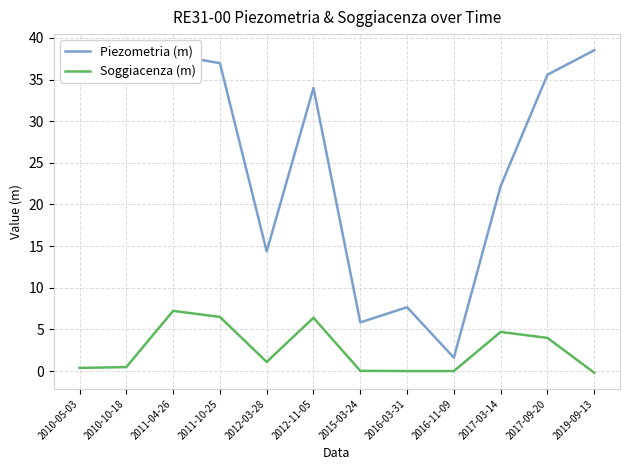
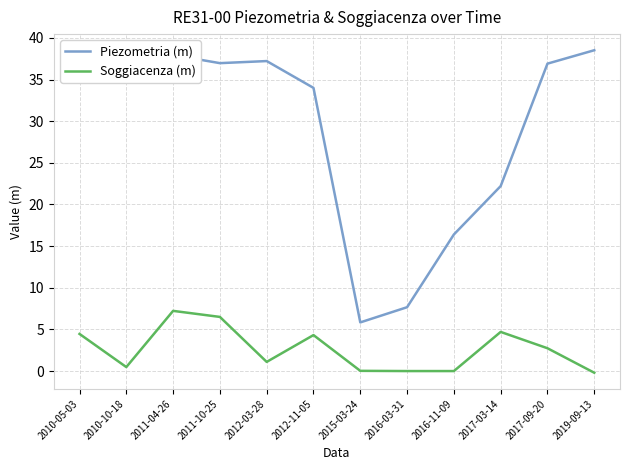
  {
    "Piezometria (m)": {
      "2011-10-25": 37,
-     "2012-03-28": 14,
+     "2012-03-28": 37,
      "2012-11-05": 34,
      "2015-03-24": 6,
      "2016-03-31": 8,
-     "2016-11-09": 2,
+     "2016-11-09": 16,
      "2017-03-14": 22,
-     "2017-09-20": 36,
+     "2017-09-20": 37,
      "2019-09-13": 39
    },
    "Soggiacenza (m)": {
-     "2010-05-03": 0,
+     "2010-05-03": 4,
      "2010-10-18": 0,
      "2011-04-26": 7,
      "2011-10-25": 7,
      "2012-03-28": 1,
-     "2012-11-05": 6,
+     "2012-11-05": 4,
      "2015-03-24": 0,
      "2016-03-31": 0,
      "2016-11-09": 0,
      "2017-03-14": 5,
-     "2017-09-20": 4,
+     "2017-09-20": 3,
      "2019-09-13": 0
    }
  }
